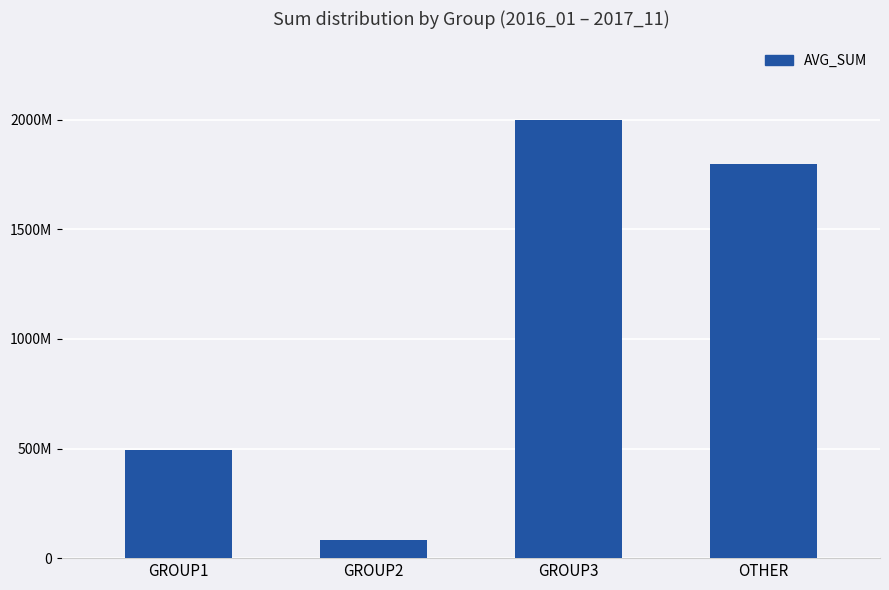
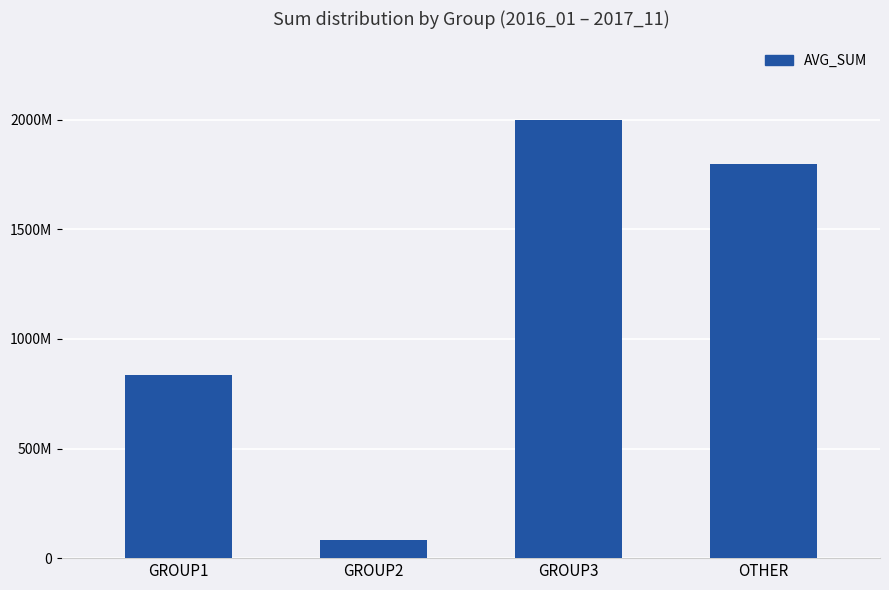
  {
-   "GROUP1": 490000000,
+   "GROUP1": 830000000,
    "GROUP2": 80000000,
    "GROUP3": 2000000000,
    "OTHER": 1800000000
  }
